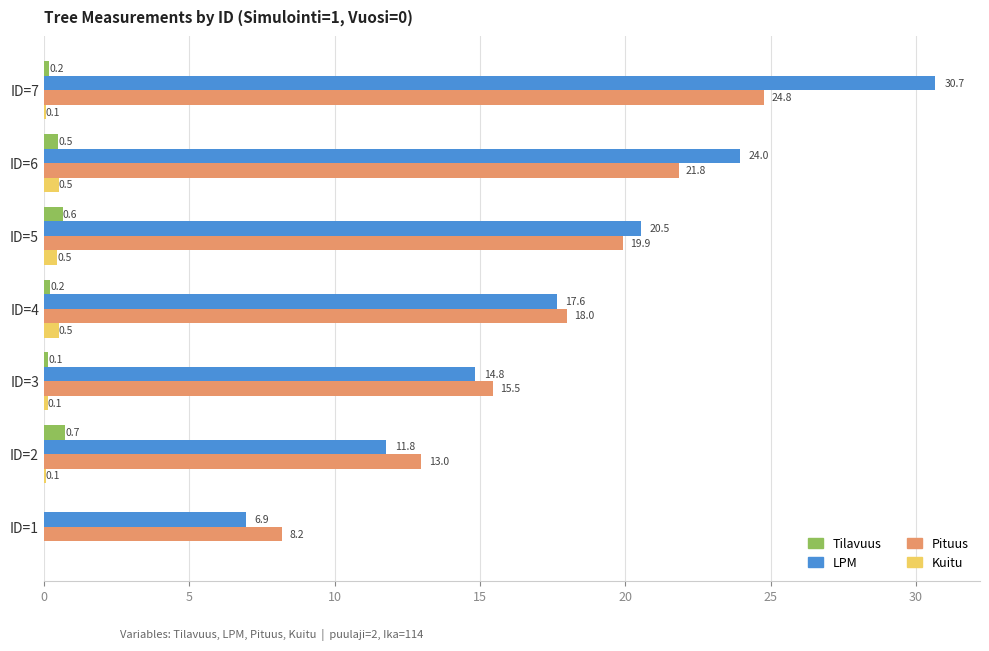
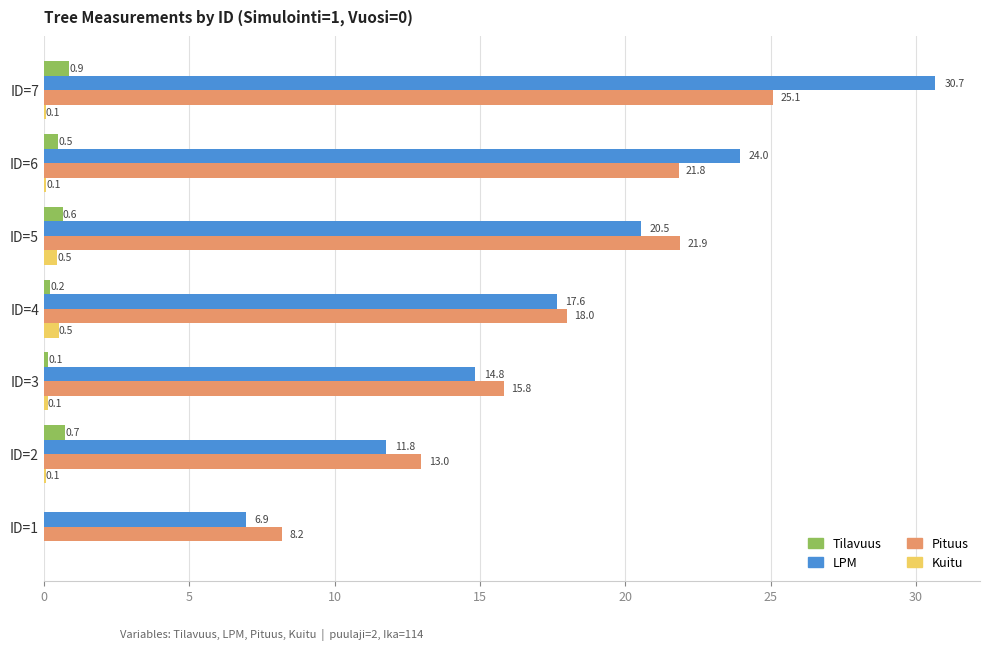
  {
    "Tilavuus": {
-     "ID=7": 0.2,
+     "ID=7": 0.9,
      "ID=6": 0.5,
      "ID=5": 0.6,
      "ID=4": 0.2,
      "ID=3": 0.1,
      "ID=2": 0.7
    },
    "LPM": {
      "ID=7": 30.7,
      "ID=6": 24.0,
      "ID=5": 20.5,
      "ID=4": 17.6,
      "ID=3": 14.8,
      "ID=2": 11.8,
      "ID=1": 6.9
    },
    "Pituus": {
-     "ID=7": 24.8,
+     "ID=7": 25.1,
      "ID=6": 21.8,
-     "ID=5": 19.9,
+     "ID=5": 21.9,
      "ID=4": 18.0,
-     "ID=3": 15.5,
+     "ID=3": 15.8,
      "ID=2": 13.0,
      "ID=1": 8.2
    },
    "Kuitu": {
      "ID=7": 0.1,
-     "ID=6": 0.5,
+     "ID=6": 0.1,
      "ID=5": 0.5,
      "ID=4": 0.5,
      "ID=3": 0.1,
      "ID=2": 0.1
    }
  }
